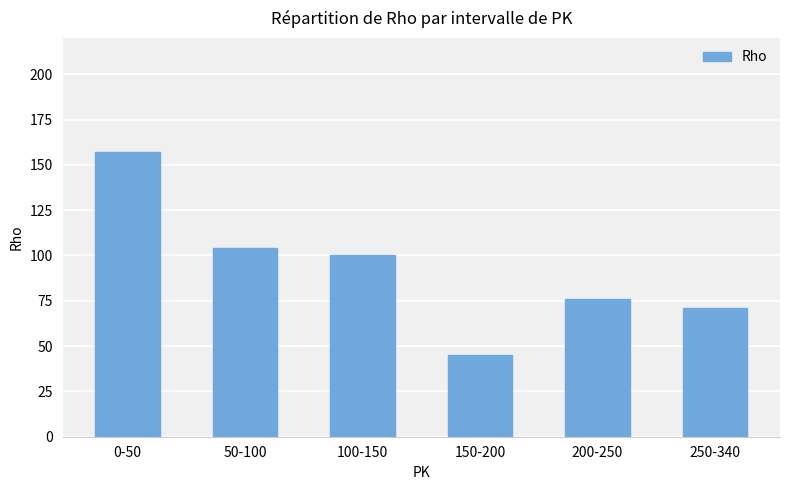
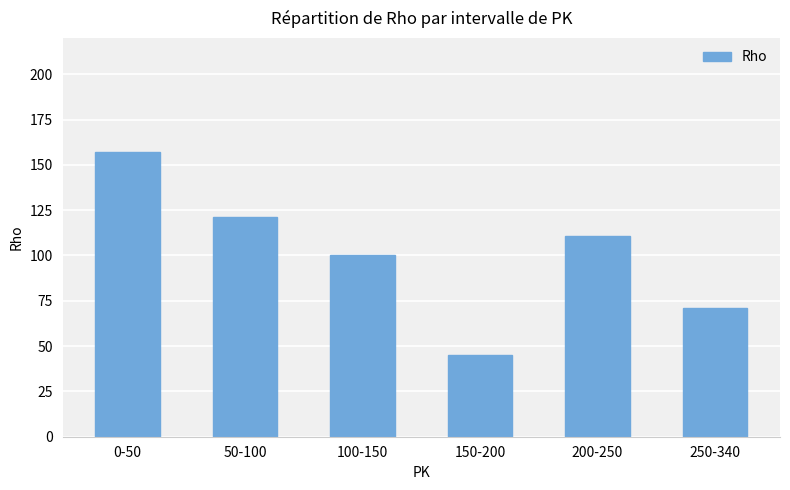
  {
    "0-50": 157,
-   "50-100": 104,
+   "50-100": 121,
    "100-150": 100,
    "150-200": 45,
-   "200-250": 76,
+   "200-250": 111,
    "250-340": 71
  }
